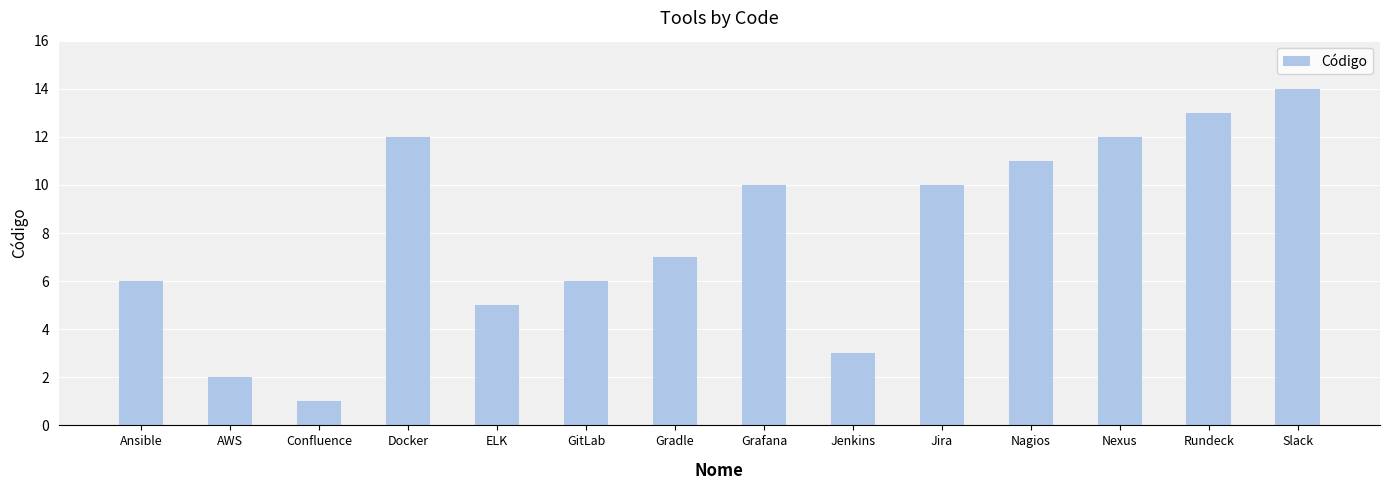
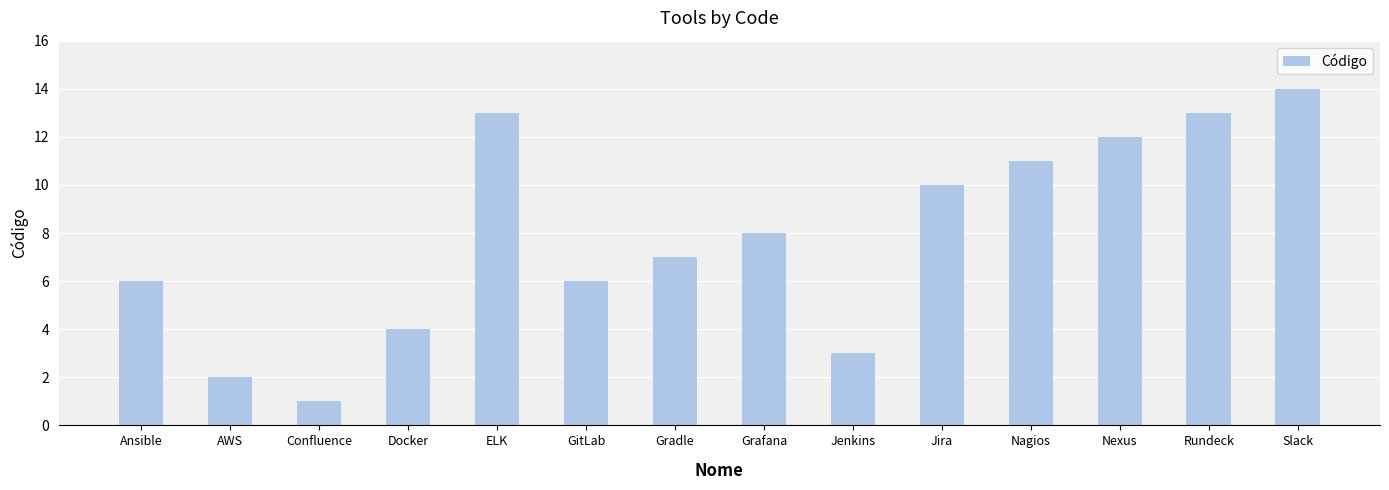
  {
    "Ansible": 6,
    "AWS": 2,
    "Confluence": 1,
-   "Docker": 12,
-   "ELK": 5,
+   "Docker": 4,
+   "ELK": 13,
    "GitLab": 6,
    "Gradle": 7,
-   "Grafana": 10,
+   "Grafana": 8,
    "Jenkins": 3,
    "Jira": 10,
    "Nagios": 11,
    "Nexus": 12,
    "Rundeck": 13,
    "Slack": 14
  }
